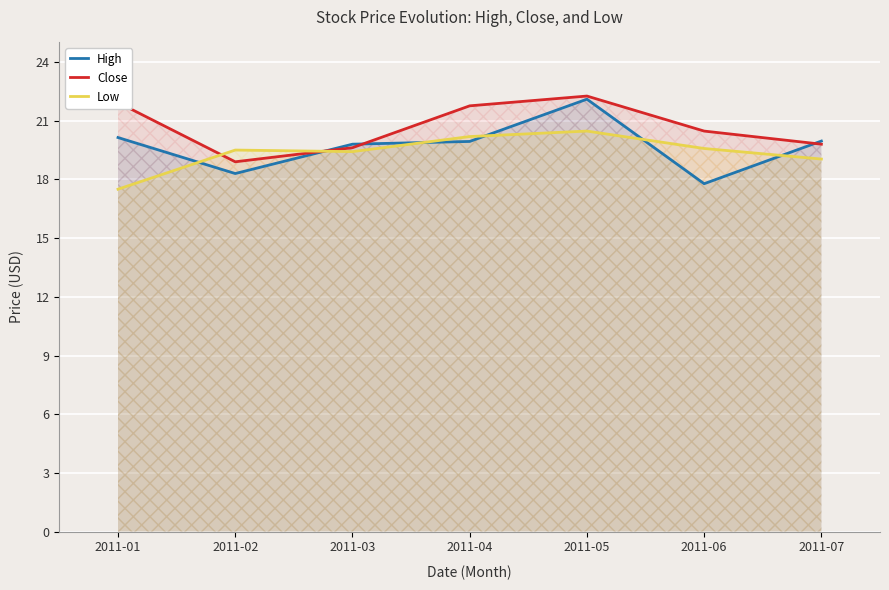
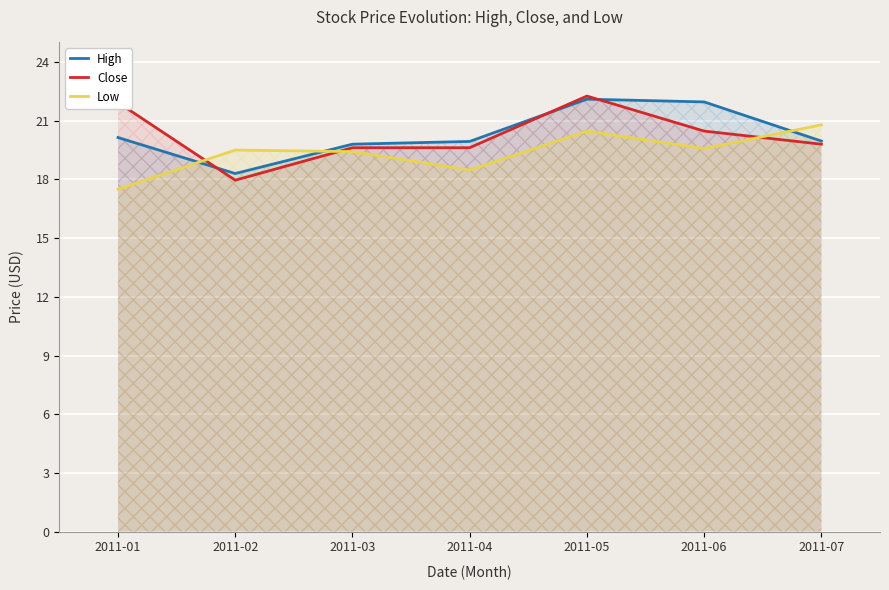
  {
    "High": {
      "2011-01": 20.1,
      "2011-02": 18.3,
      "2011-03": 19.8,
      "2011-04": 19.9,
      "2011-05": 22.1,
-     "2011-06": 17.8,
+     "2011-06": 22.0,
      "2011-07": 20.0
    },
    "Close": {
-     "2011-02": 18.9,
+     "2011-02": 18.0,
      "2011-03": 19.6,
-     "2011-04": 21.8,
+     "2011-04": 19.6,
      "2011-05": 22.3,
      "2011-06": 20.5,
      "2011-07": 19.8
    },
    "Low": {
      "2011-01": 17.5,
      "2011-02": 19.5,
      "2011-03": 19.4,
-     "2011-04": 20.2,
+     "2011-04": 18.5,
      "2011-05": 20.5,
      "2011-06": 19.6,
-     "2011-07": 19.0
+     "2011-07": 20.8
    }
  }
